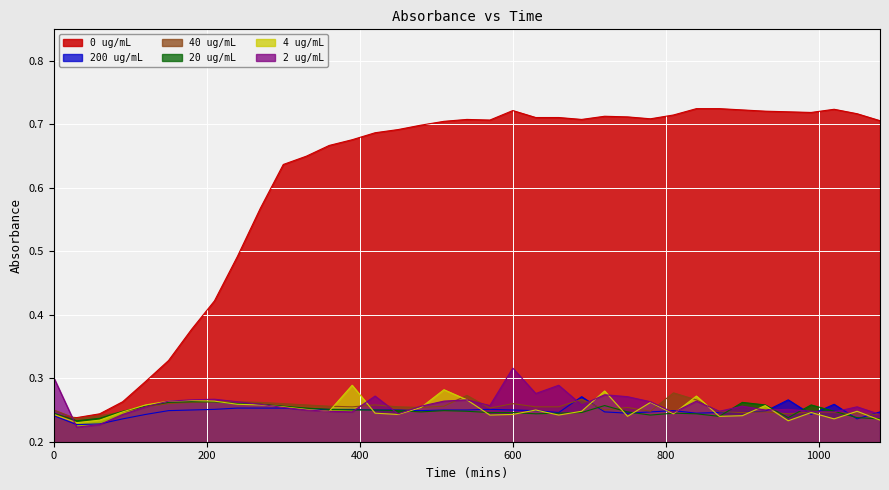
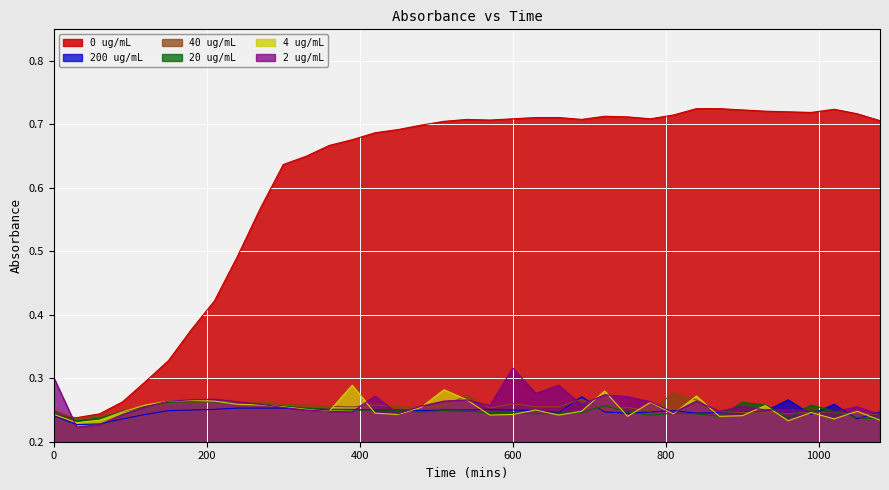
  {
    "0 ug/mL": {
-     "600": 0.72
+     "600": 0.71
    },
    "40 ug/mL": {
      "0": 0.25,
      "600": 0.26
    },
    "2 ug/mL": {
      "0": 0.30,
      "600": 0.32
    }
  }
